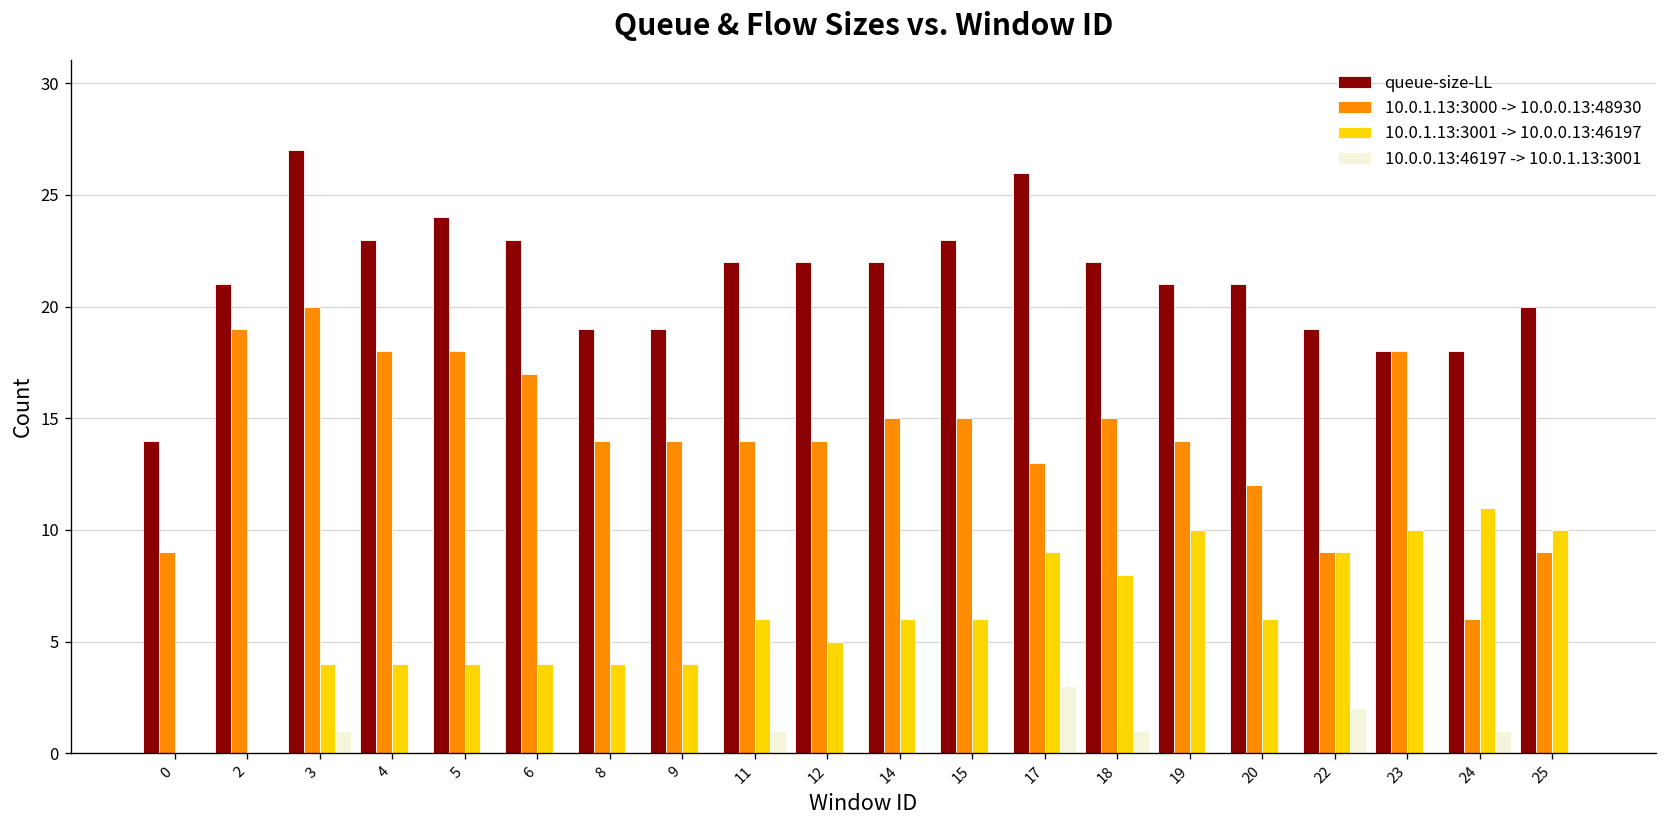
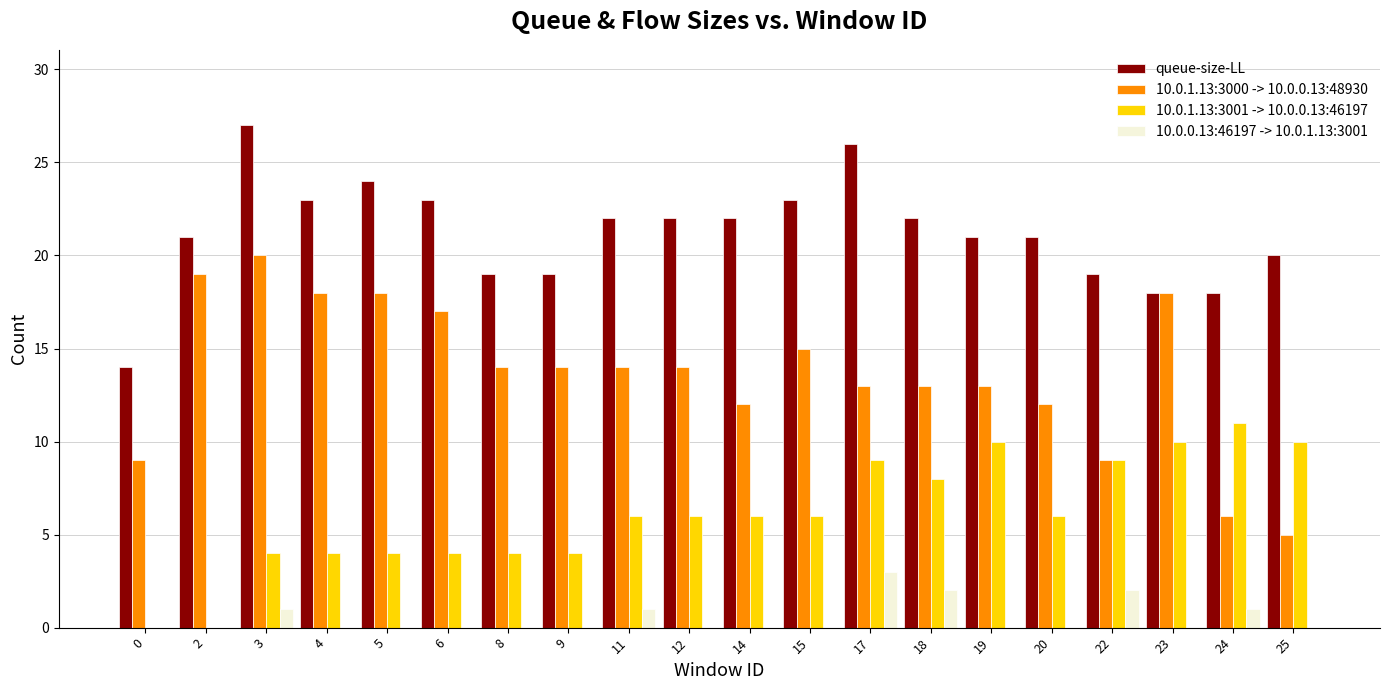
  {
    "queue-size-LL": {
      "0": 14,
      "2": 21,
      "3": 27,
      "4": 23,
      "5": 24,
      "6": 23,
      "8": 19,
      "9": 19,
      "11": 22,
      "12": 22,
      "14": 22,
      "15": 23,
      "17": 26,
      "18": 22,
      "19": 21,
      "20": 21,
      "22": 19,
      "23": 18,
      "24": 18,
      "25": 20
    },
    "10.0.1.13:3000 -> 10.0.0.13:48930": {
      "0": 9,
      "2": 19,
      "3": 20,
      "4": 18,
      "5": 18,
      "6": 17,
      "8": 14,
      "9": 14,
      "11": 14,
      "12": 14,
-     "14": 15,
+     "14": 12,
      "15": 15,
      "17": 13,
-     "18": 15,
-     "19": 14,
+     "18": 13,
+     "19": 13,
      "20": 12,
      "22": 9,
      "23": 18,
      "24": 6,
-     "25": 9
+     "25": 5
    },
    "10.0.1.13:3001 -> 10.0.0.13:46197": {
      "0": 0,
      "2": 0,
      "3": 4,
      "4": 4,
      "5": 4,
      "6": 4,
      "8": 4,
      "9": 4,
      "11": 6,
-     "12": 5,
+     "12": 6,
      "14": 6,
      "15": 6,
      "17": 9,
      "18": 8,
      "19": 10,
      "20": 6,
      "22": 9,
      "23": 10,
      "24": 11,
      "25": 10
    },
    "10.0.0.13:46197 -> 10.0.1.13:3001": {
      "0": 0,
      "2": 0,
      "3": 1,
      "4": 0,
      "5": 0,
      "6": 0,
      "8": 0,
      "9": 0,
      "11": 1,
      "12": 0,
      "14": 0,
      "15": 0,
      "17": 3,
-     "18": 1,
+     "18": 2,
      "19": 0,
      "20": 0,
      "22": 2,
      "23": 0,
      "24": 1,
      "25": 0
    }
  }
